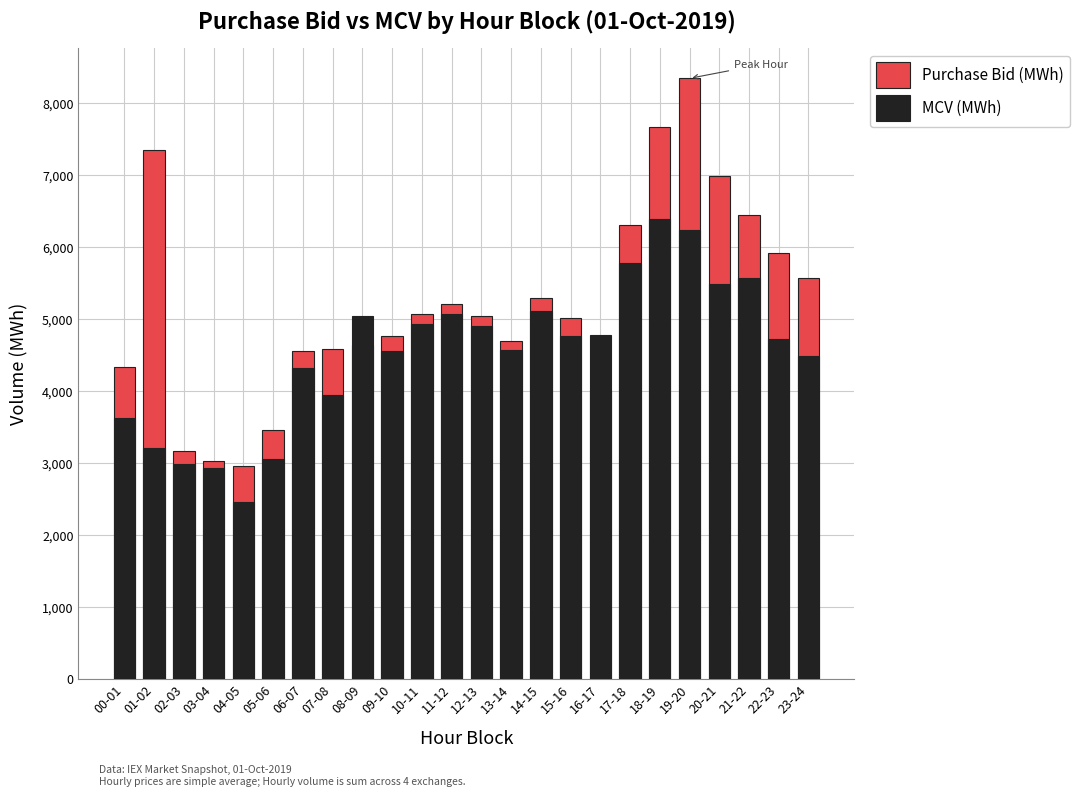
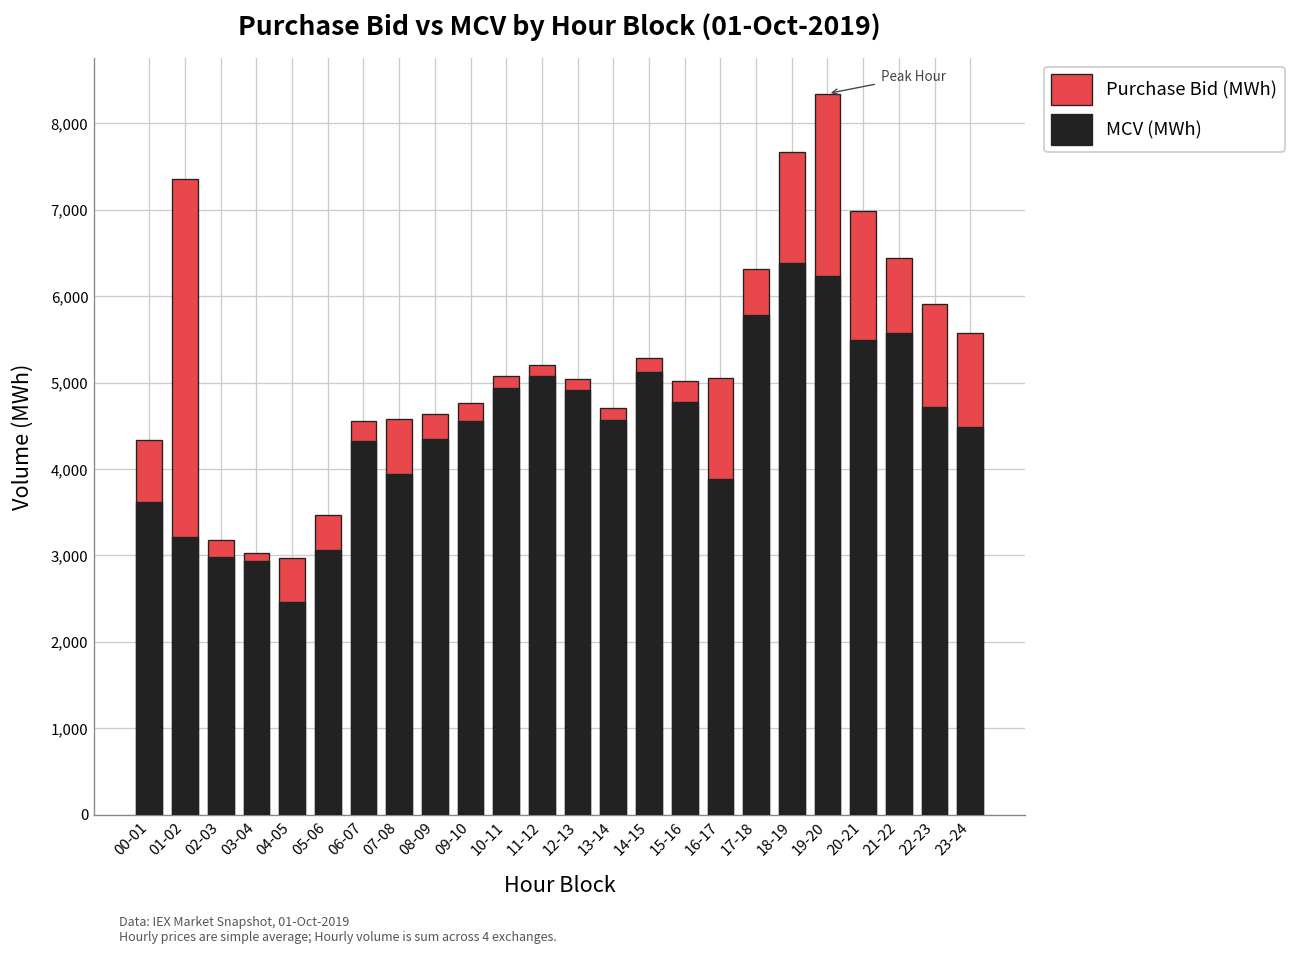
  {
    "Purchase Bid (MWh)": {
      "00-01": "4,300",
      "01-02": "7,400",
      "02-03": "3,200",
      "03-04": "3,000",
      "04-05": "3,000",
      "05-06": "3,500",
      "06-07": "4,600",
      "07-08": "4,600",
      "09-10": "4,800",
      "10-11": "5,100",
      "11-12": "5,200",
      "12-13": "5,000",
      "13-14": "4,700",
      "14-15": "5,300",
      "15-16": "5,000",
-     "16-17": "4,000",
+     "16-17": "5,100",
      "17-18": "6,300",
      "18-19": "7,700",
      "19-20": "8,300",
      "20-21": "7,000",
      "21-22": "6,400",
      "22-23": "5,900",
      "23-24": "5,600"
    },
    "MCV (MWh)": {
-     "08-09": "5,000",
-     "16-17": "4,800"
+     "08-09": "4,400",
+     "16-17": "3,900"
    }
  }
